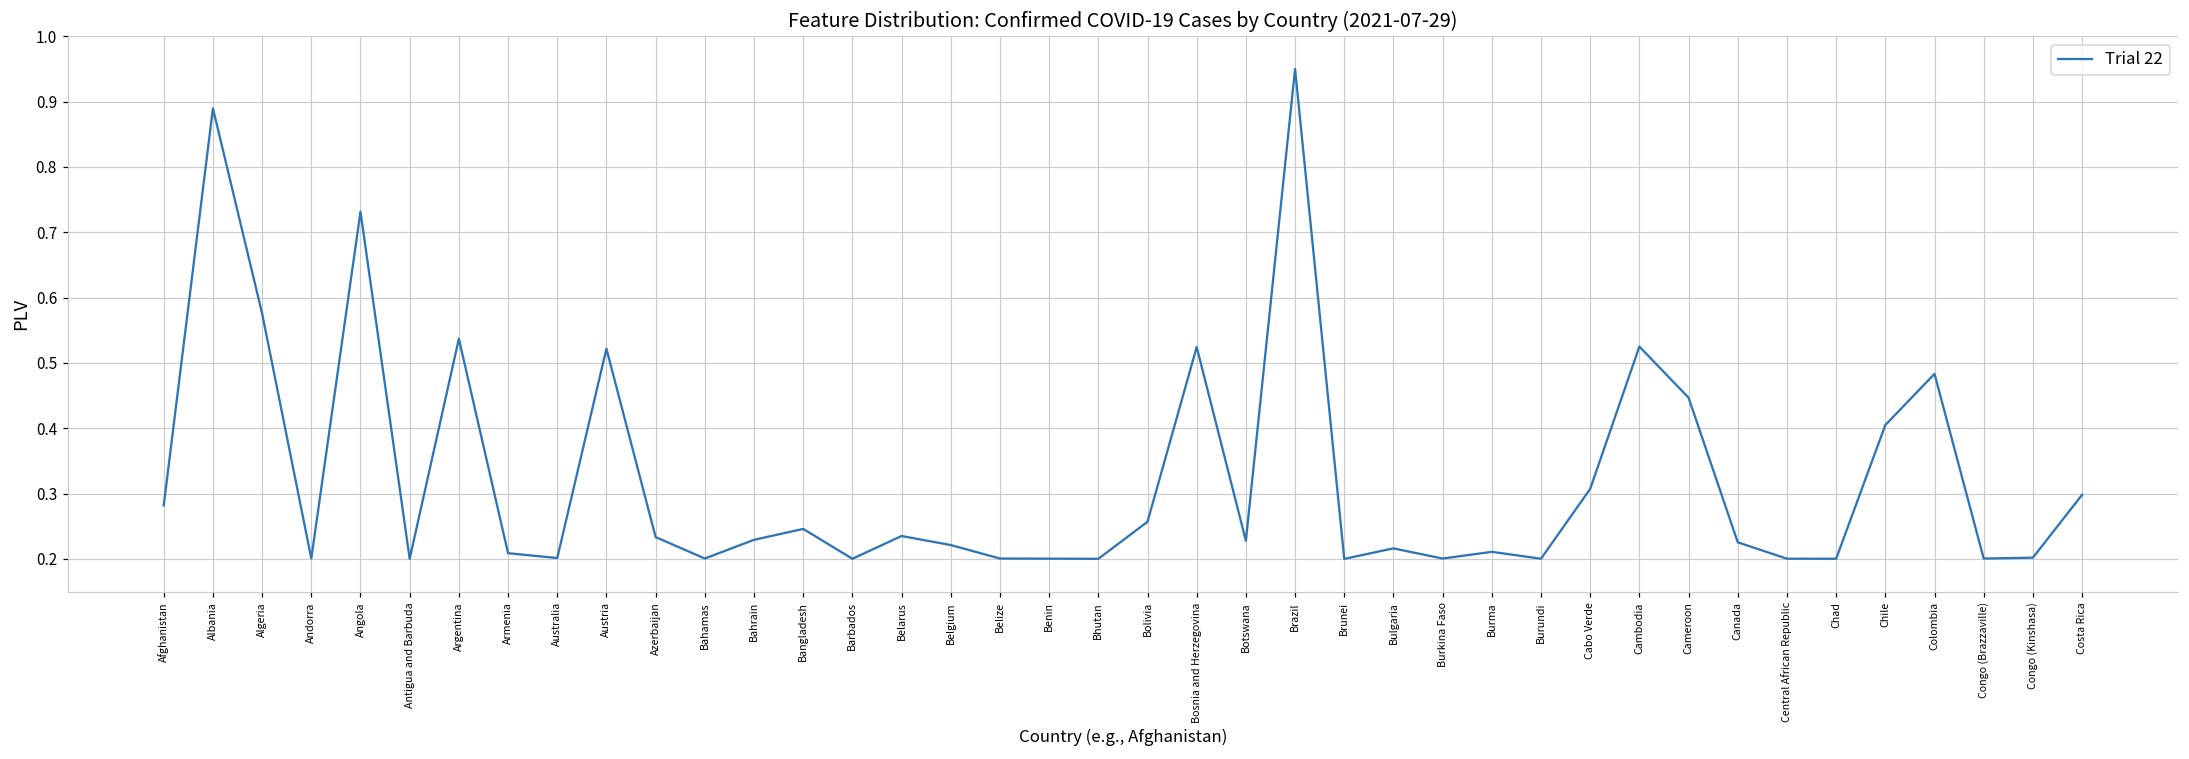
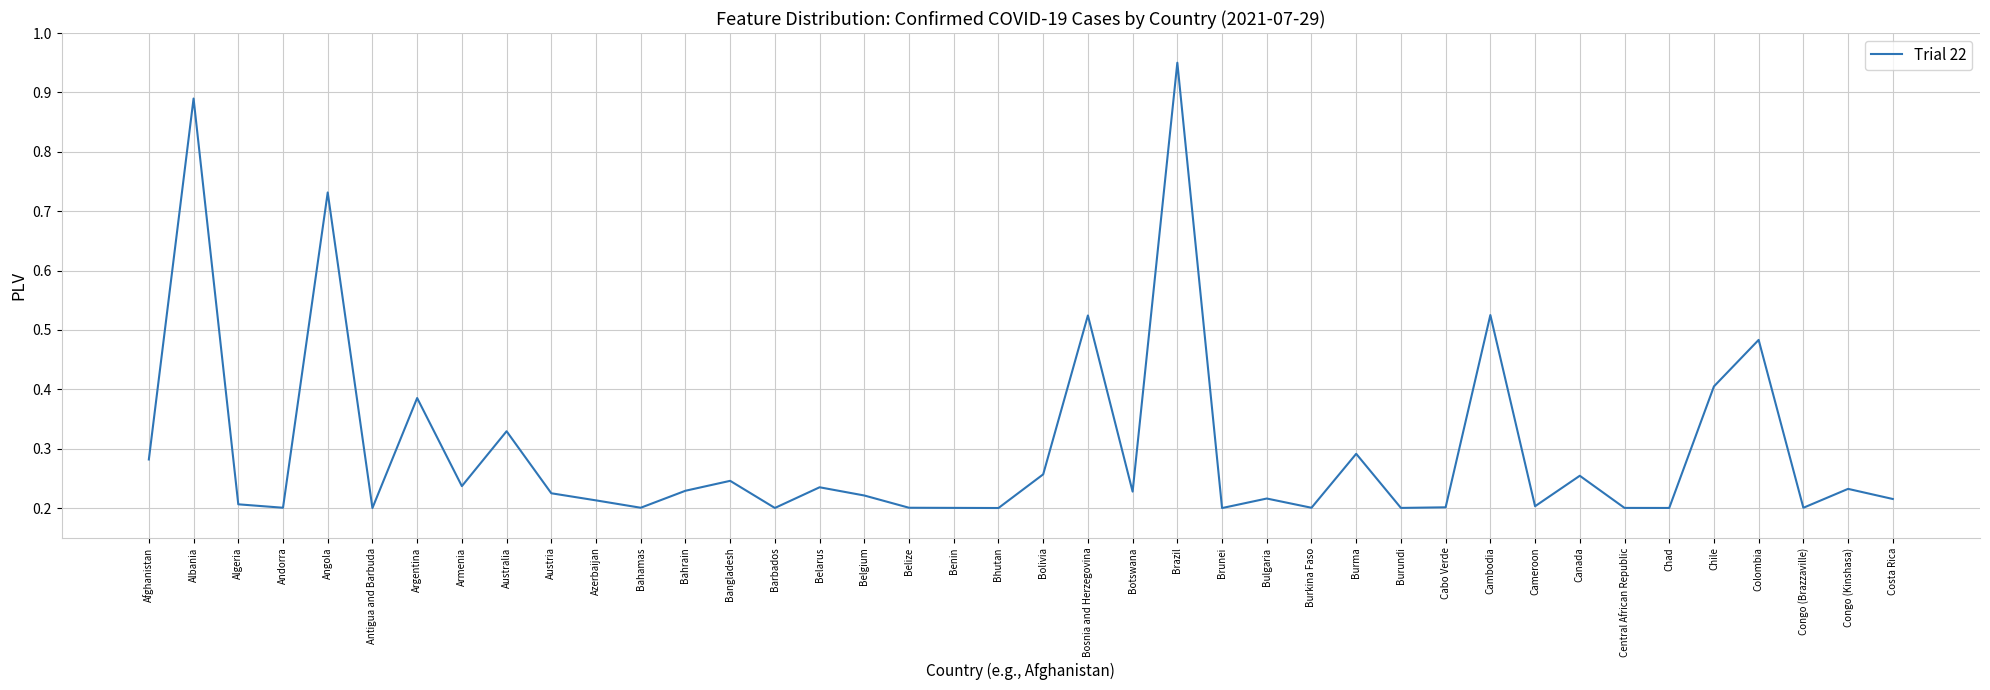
  {
    "Afghanistan": 0.28,
    "Albania": 0.89,
-   "Algeria": 0.58,
+   "Algeria": 0.21,
    "Andorra": 0.20,
    "Angola": 0.73,
    "Antigua and Barbuda": 0.20,
-   "Argentina": 0.54,
-   "Armenia": 0.21,
-   "Australia": 0.20,
-   "Austria": 0.52,
-   "Azerbaijan": 0.23,
+   "Argentina": 0.39,
+   "Armenia": 0.24,
+   "Australia": 0.33,
+   "Austria": 0.22,
+   "Azerbaijan": 0.21,
    "Bahamas": 0.20,
    "Bahrain": 0.23,
    "Bangladesh": 0.25,
    "Barbados": 0.20,
    "Belarus": 0.24,
    "Belgium": 0.22,
    "Belize": 0.20,
    "Benin": 0.20,
    "Bhutan": 0.20,
    "Bolivia": 0.26,
    "Bosnia and Herzegovina": 0.52,
    "Botswana": 0.23,
    "Brazil": 0.95,
    "Brunei": 0.20,
    "Bulgaria": 0.22,
    "Burkina Faso": 0.20,
-   "Burma": 0.21,
+   "Burma": 0.29,
    "Burundi": 0.20,
-   "Cabo Verde": 0.31,
+   "Cabo Verde": 0.20,
    "Cambodia": 0.53,
-   "Cameroon": 0.45,
-   "Canada": 0.23,
+   "Cameroon": 0.20,
+   "Canada": 0.25,
    "Central African Republic": 0.20,
    "Chad": 0.20,
    "Chile": 0.40,
    "Colombia": 0.48,
    "Congo (Brazzaville)": 0.20,
-   "Congo (Kinshasa)": 0.20,
-   "Costa Rica": 0.30
+   "Congo (Kinshasa)": 0.23,
+   "Costa Rica": 0.22
  }
